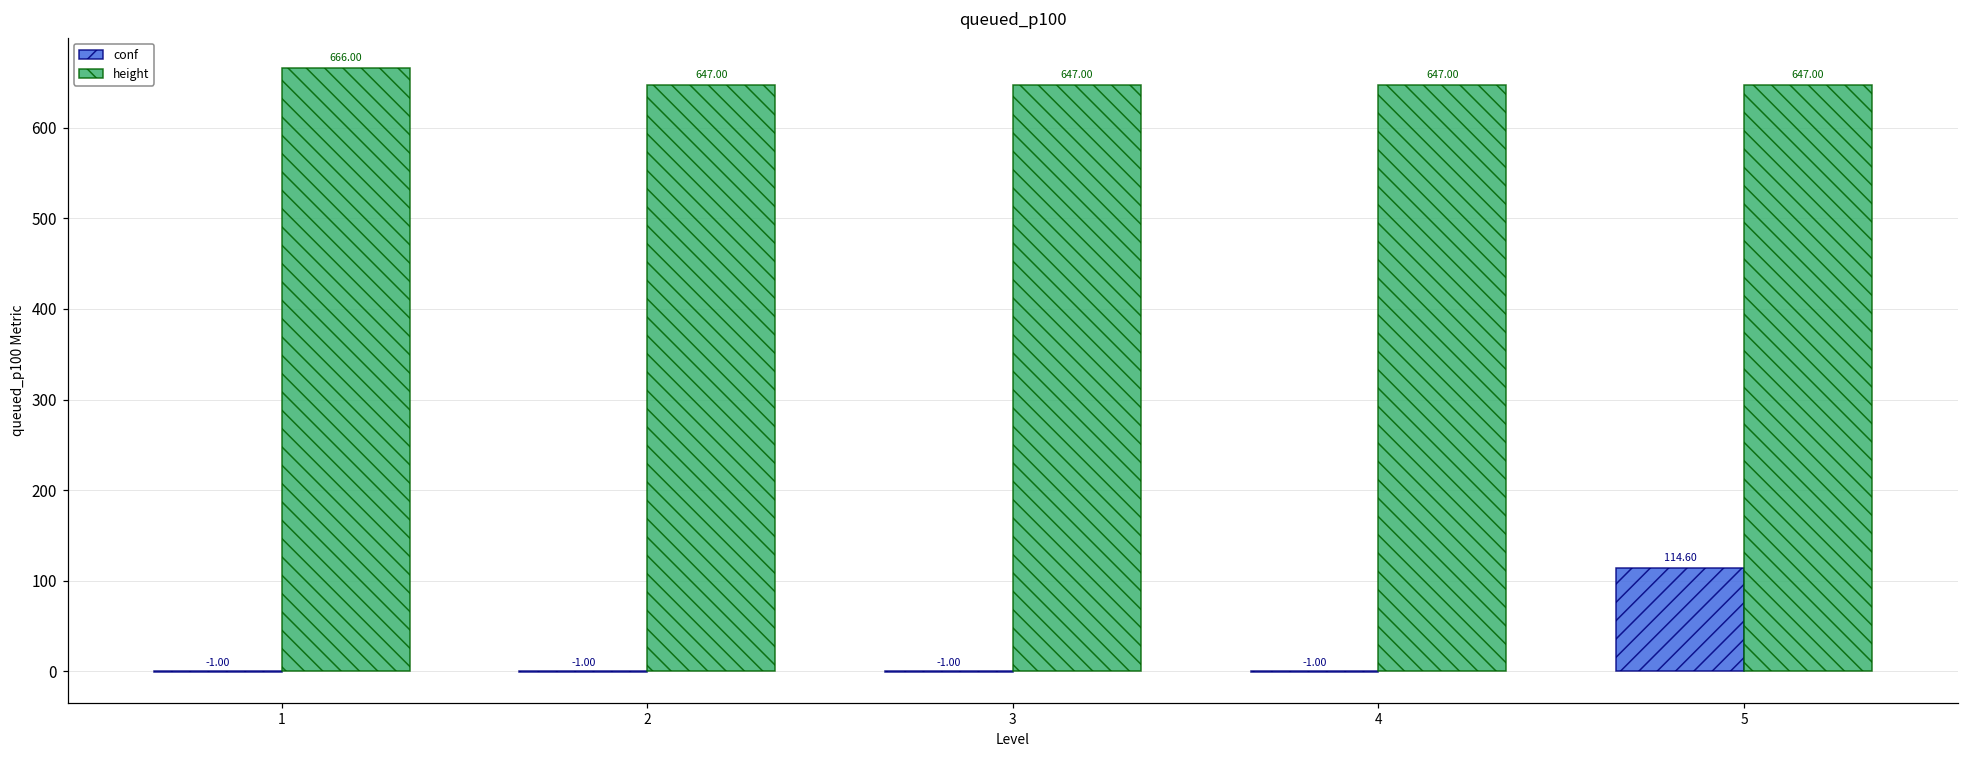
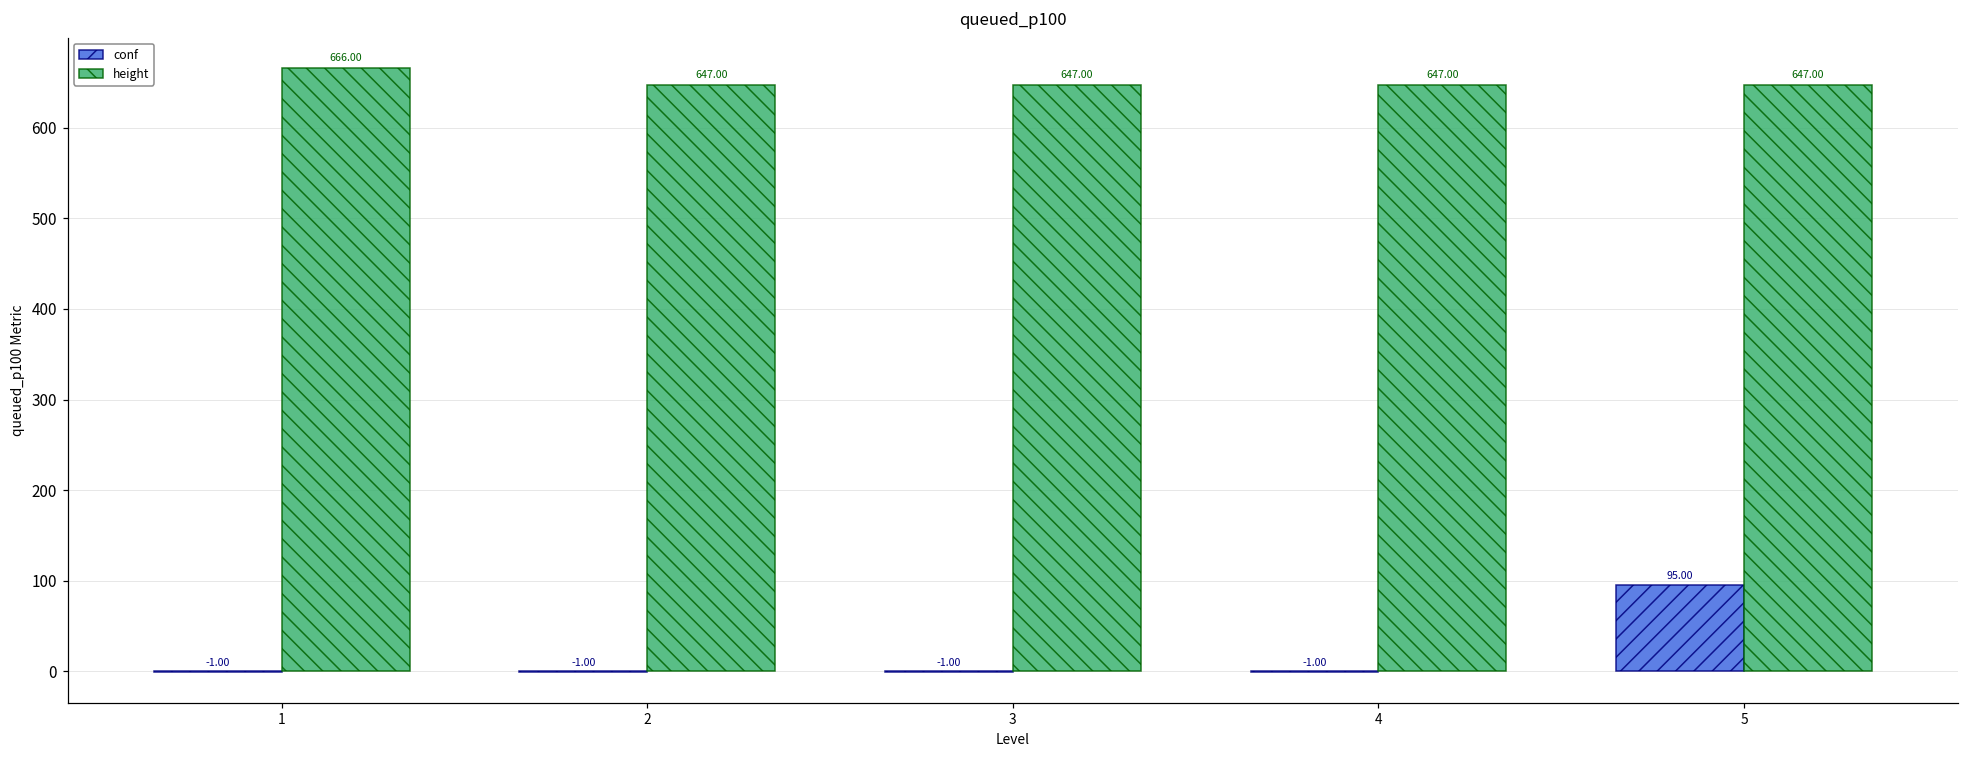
  {
    "conf": {
      "1": -1.00,
      "2": -1.00,
      "3": -1.00,
      "4": -1.00,
-     "5": 114.60
+     "5": 95.00
    },
    "height": {
      "1": 666.00,
      "2": 647.00,
      "3": 647.00,
      "4": 647.00,
      "5": 647.00
    }
  }
